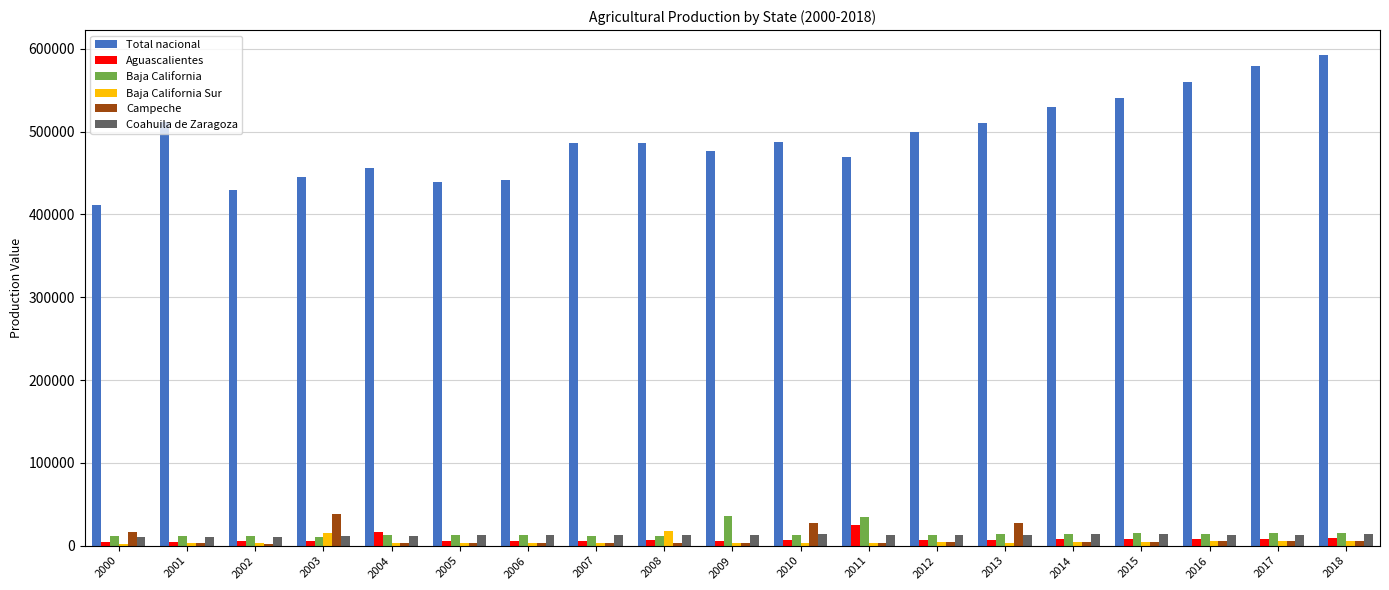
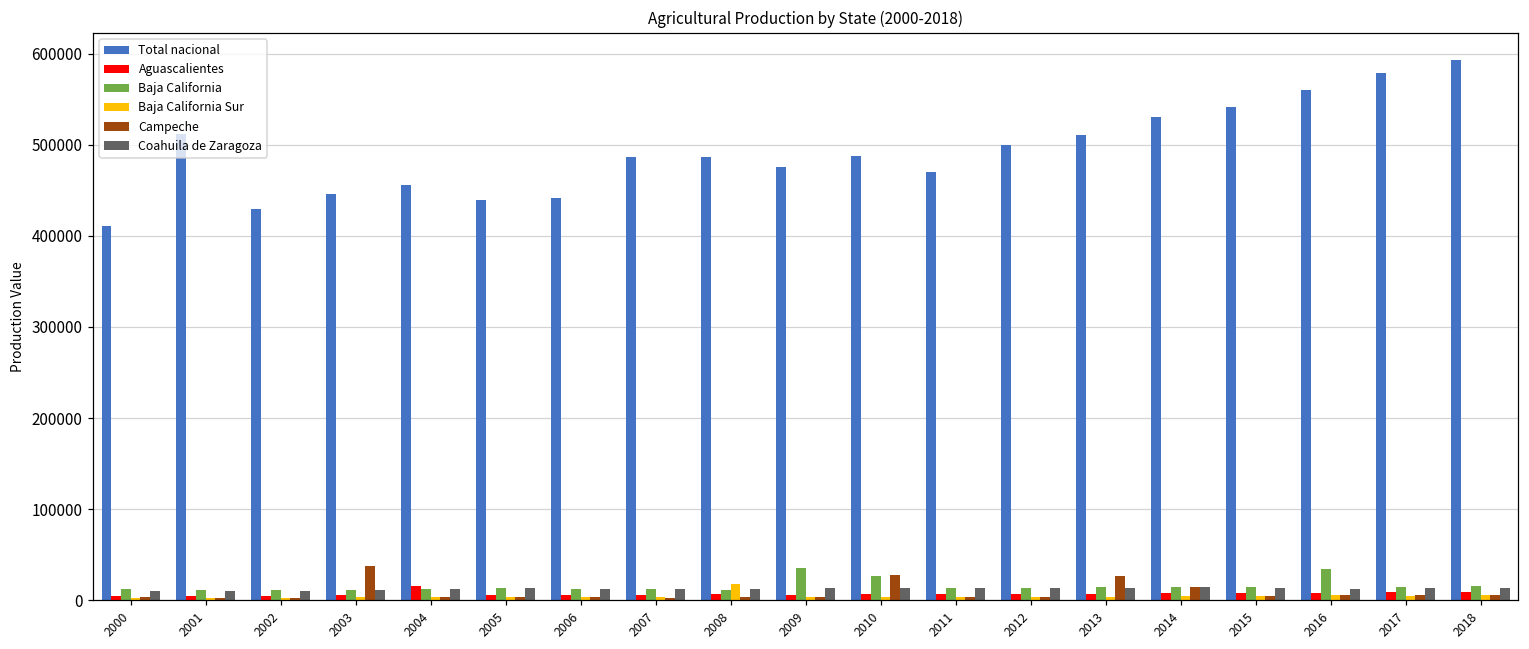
  {
    "Total nacional": {
      "2000": 410000,
      "2002": 430000,
      "2003": 450000,
      "2004": 460000,
      "2005": 440000,
      "2006": 440000,
      "2007": 490000,
      "2008": 490000,
      "2009": 480000,
      "2010": 490000,
      "2011": 470000,
      "2012": 500000,
      "2013": 510000,
      "2014": 530000,
      "2015": 540000,
      "2016": 560000,
      "2017": 580000,
      "2018": 590000
    },
    "Aguascalientes": {
      "2000": 0,
      "2001": 10000,
      "2002": 10000,
      "2003": 10000,
      "2004": 20000,
      "2005": 10000,
      "2006": 10000,
      "2007": 10000,
      "2008": 10000,
      "2009": 10000,
      "2010": 10000,
-     "2011": 20000,
+     "2011": 10000,
      "2012": 10000,
      "2013": 10000,
      "2014": 10000,
      "2015": 10000,
      "2016": 10000,
      "2017": 10000,
      "2018": 10000
    },
    "Baja California": {
      "2000": 10000,
      "2001": 10000,
      "2002": 10000,
      "2003": 10000,
      "2004": 10000,
      "2005": 10000,
      "2006": 10000,
      "2007": 10000,
      "2008": 10000,
      "2009": 40000,
-     "2010": 10000,
-     "2011": 40000,
+     "2010": 30000,
+     "2011": 10000,
      "2012": 10000,
      "2013": 10000,
      "2014": 10000,
      "2015": 10000,
-     "2016": 10000,
+     "2016": 30000,
      "2017": 20000,
      "2018": 20000
    },
    "Baja California Sur": {
-     "2003": 20000,
+     "2003": 0,
      "2004": 0,
      "2005": 0,
      "2006": 0,
      "2007": 0,
      "2008": 20000,
      "2009": 0,
      "2010": 0,
      "2011": 0,
      "2012": 0,
      "2013": 0,
      "2014": 0,
      "2015": 0,
      "2016": 10000,
      "2017": 10000,
      "2018": 10000
    },
    "Campeche": {
-     "2000": 20000,
+     "2000": 0,
      "2001": 0,
      "2003": 40000,
      "2004": 0,
      "2005": 0,
      "2006": 0,
      "2008": 0,
      "2009": 0,
      "2010": 30000,
      "2011": 0,
      "2012": 0,
      "2013": 30000,
-     "2014": 0,
+     "2014": 10000,
      "2015": 0,
      "2016": 10000,
      "2017": 10000,
      "2018": 10000
    },
    "Coahuila de Zaragoza": {
      "2000": 10000,
      "2001": 10000,
      "2002": 10000,
      "2003": 10000,
      "2004": 10000,
      "2005": 10000,
      "2006": 10000,
      "2007": 10000,
      "2008": 10000,
      "2009": 10000,
      "2010": 10000,
      "2011": 10000,
      "2012": 10000,
      "2013": 10000,
      "2014": 10000,
      "2015": 10000,
      "2016": 10000,
      "2017": 10000,
      "2018": 10000
    }
  }
